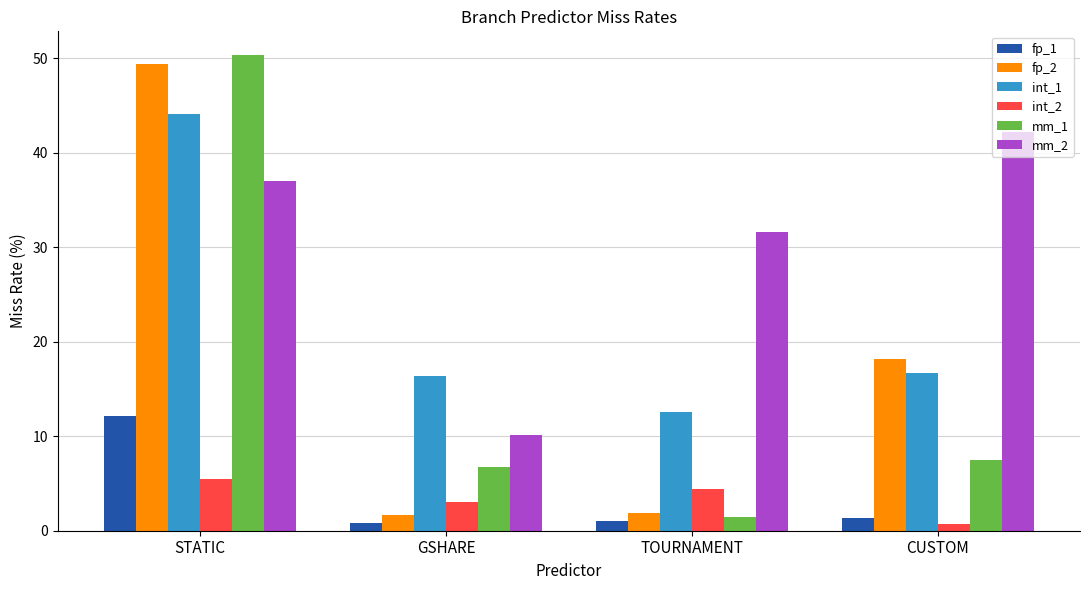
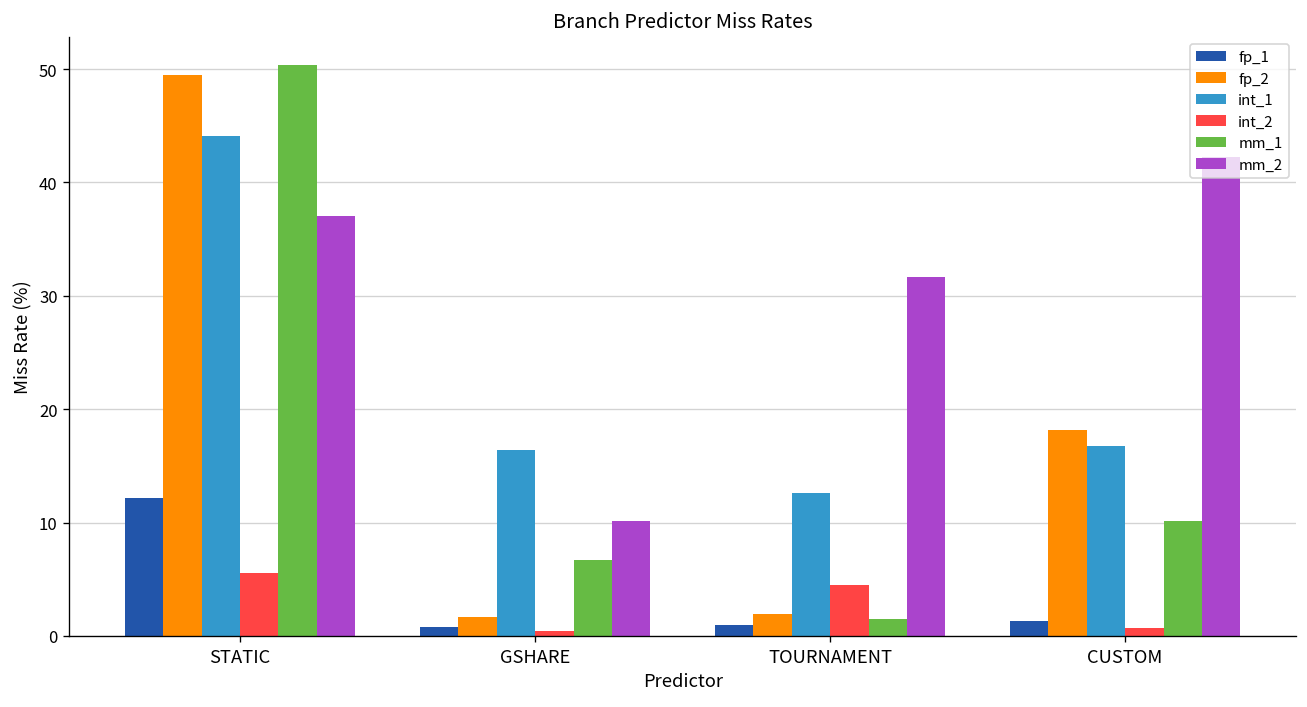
  {
    "fp_1": {
      "STATIC": 12,
      "GSHARE": 1,
      "TOURNAMENT": 1,
      "CUSTOM": 1
    },
    "fp_2": {
      "STATIC": 49,
      "GSHARE": 2,
      "TOURNAMENT": 2,
      "CUSTOM": 18
    },
    "int_1": {
      "STATIC": 44,
      "GSHARE": 16,
      "TOURNAMENT": 13,
      "CUSTOM": 17
    },
    "int_2": {
      "STATIC": 6,
-     "GSHARE": 3,
+     "GSHARE": 0,
      "TOURNAMENT": 4,
      "CUSTOM": 1
    },
    "mm_1": {
      "STATIC": 50,
      "GSHARE": 7,
      "TOURNAMENT": 1,
-     "CUSTOM": 7
+     "CUSTOM": 10
    },
    "mm_2": {
      "STATIC": 37,
      "GSHARE": 10,
      "TOURNAMENT": 32
    }
  }
